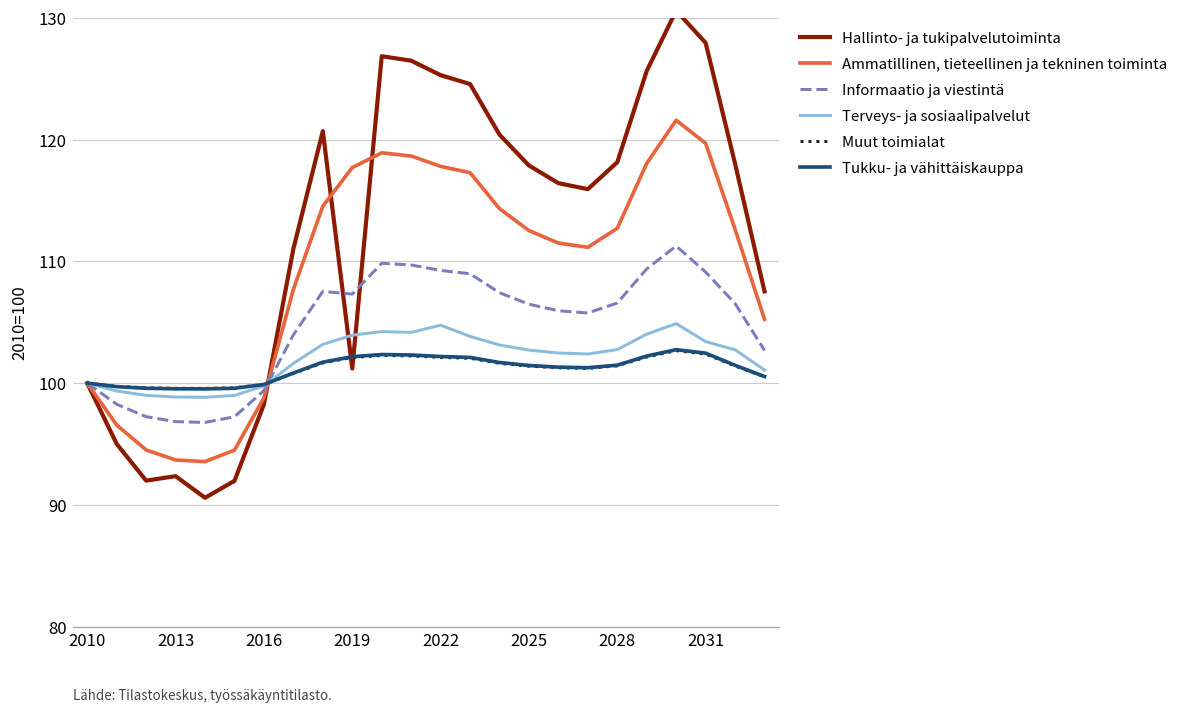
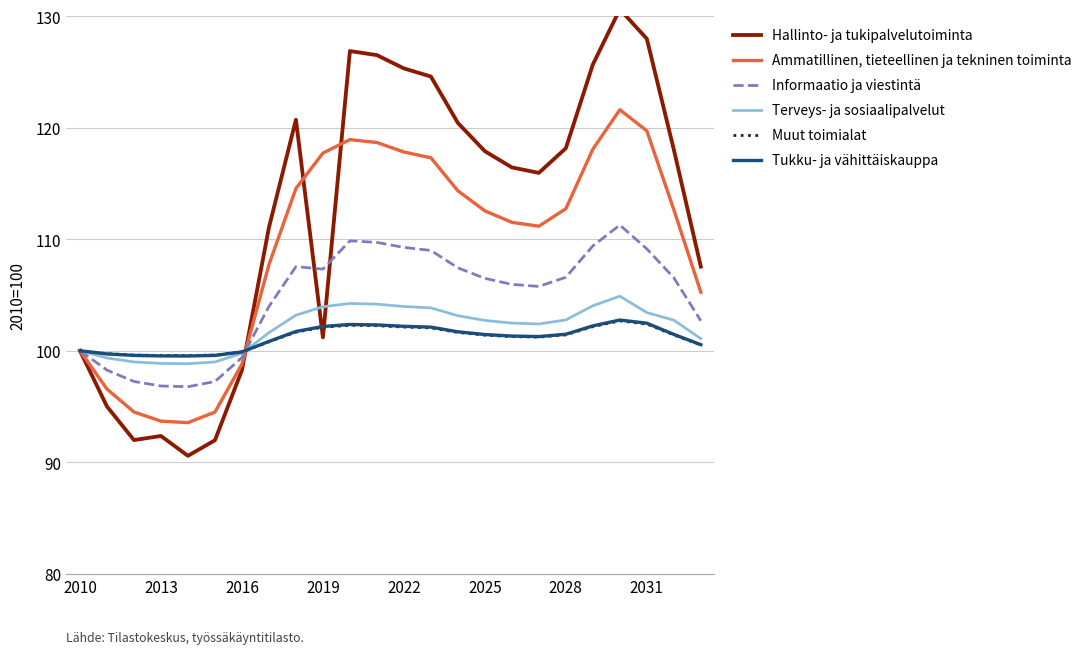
  {
    "Hallinto- ja tukipalvelutoiminta": {
      "2013": 92.4,
      "2016": 98.3,
      "2019": 101.2,
      "2022": 125.3,
      "2025": 117.9,
      "2028": 118.2,
      "2031": 128.0
    },
    "Ammatillinen, tieteellinen ja tekninen toiminta": {
      "2013": 93.7,
      "2016": 98.8,
      "2019": 117.7,
      "2022": 117.8,
      "2025": 112.5,
      "2028": 112.7,
      "2031": 119.7
    },
    "Informaatio ja viestintä": {
      "2013": 96.8,
      "2016": 99.4,
      "2019": 107.3,
      "2022": 109.3,
      "2025": 106.5,
      "2028": 106.6,
      "2031": 109.1
    },
    "Terveys- ja sosiaalipalvelut": {
      "2013": 98.9,
      "2019": 103.9,
-     "2022": 104.8,
+     "2022": 104.0,
      "2025": 102.7,
      "2028": 102.8,
      "2031": 103.4
    }
  }
